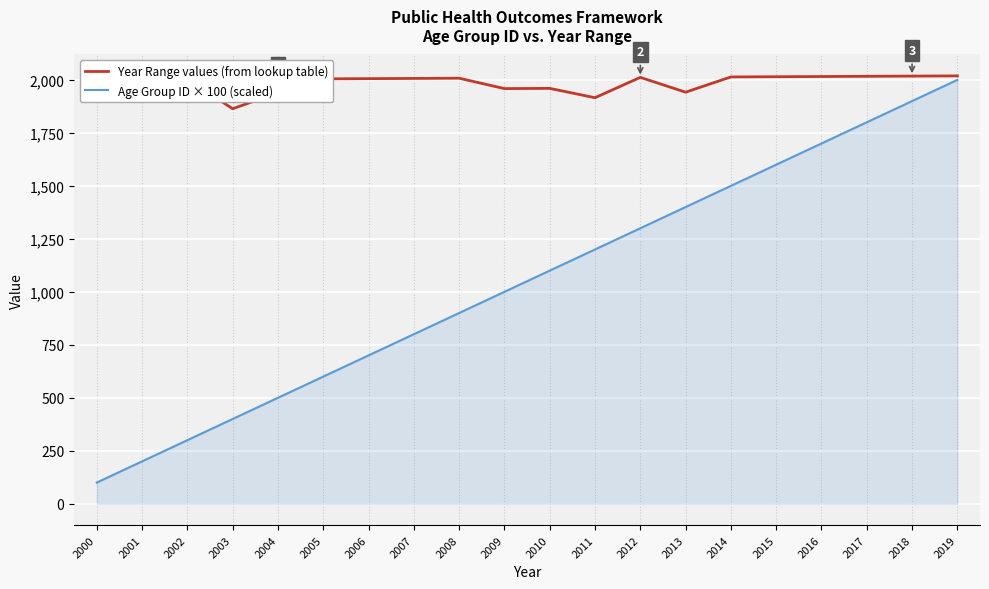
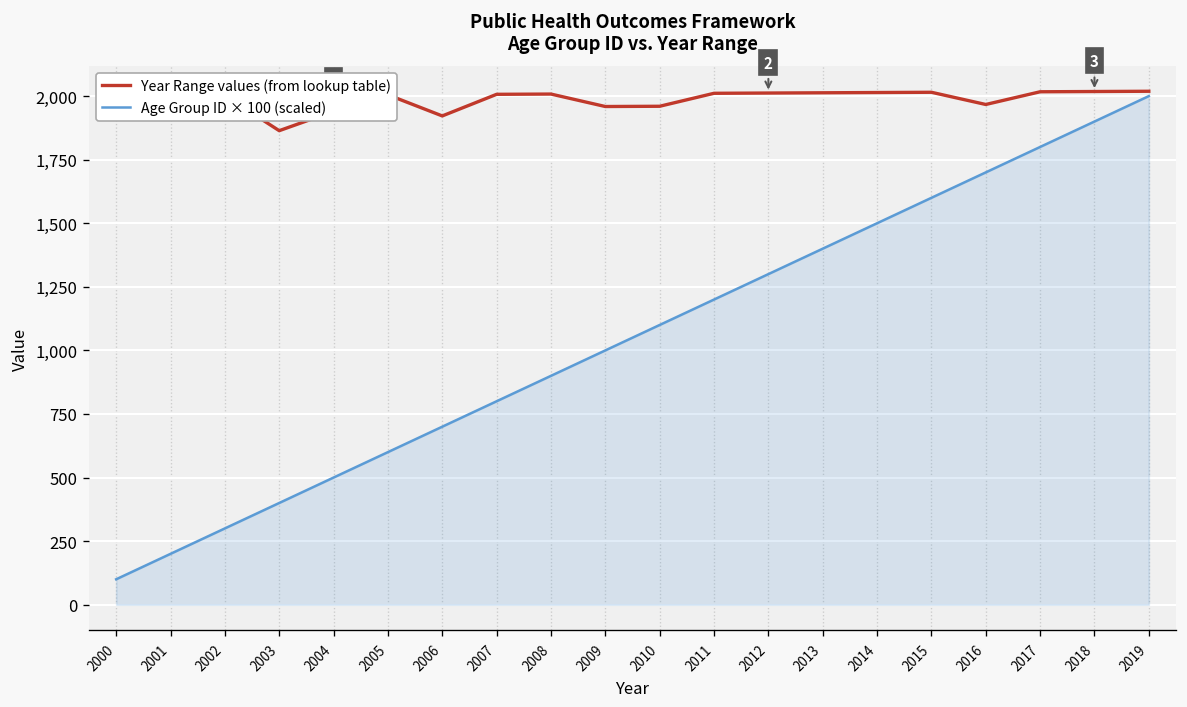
  {
    "Year Range values (from lookup table)": {
      "2003": "1,860",
-     "2006": "2,010",
+     "2006": "1,920",
      "2007": "2,010",
      "2008": "2,010",
      "2009": "1,960",
      "2010": "1,960",
-     "2011": "1,920",
-     "2013": "1,940",
+     "2011": "2,010",
+     "2013": "2,010",
      "2014": "2,010",
      "2015": "2,020",
-     "2016": "2,020",
+     "2016": "1,970",
      "2017": "2,020",
      "2019": "2,020"
    },
    "Age Group ID × 100 (scaled)": {
      "2000": "100",
      "2001": "200",
      "2002": "300",
      "2003": "400",
      "2004": "500",
      "2005": "600",
      "2006": "700",
      "2007": "800",
      "2008": "900",
      "2009": "1,000",
      "2010": "1,100",
      "2011": "1,200",
      "2012": "1,300",
      "2013": "1,400",
      "2014": "1,500",
      "2015": "1,600",
      "2016": "1,700",
      "2017": "1,800",
      "2018": "1,900",
      "2019": "2,000"
    }
  }
